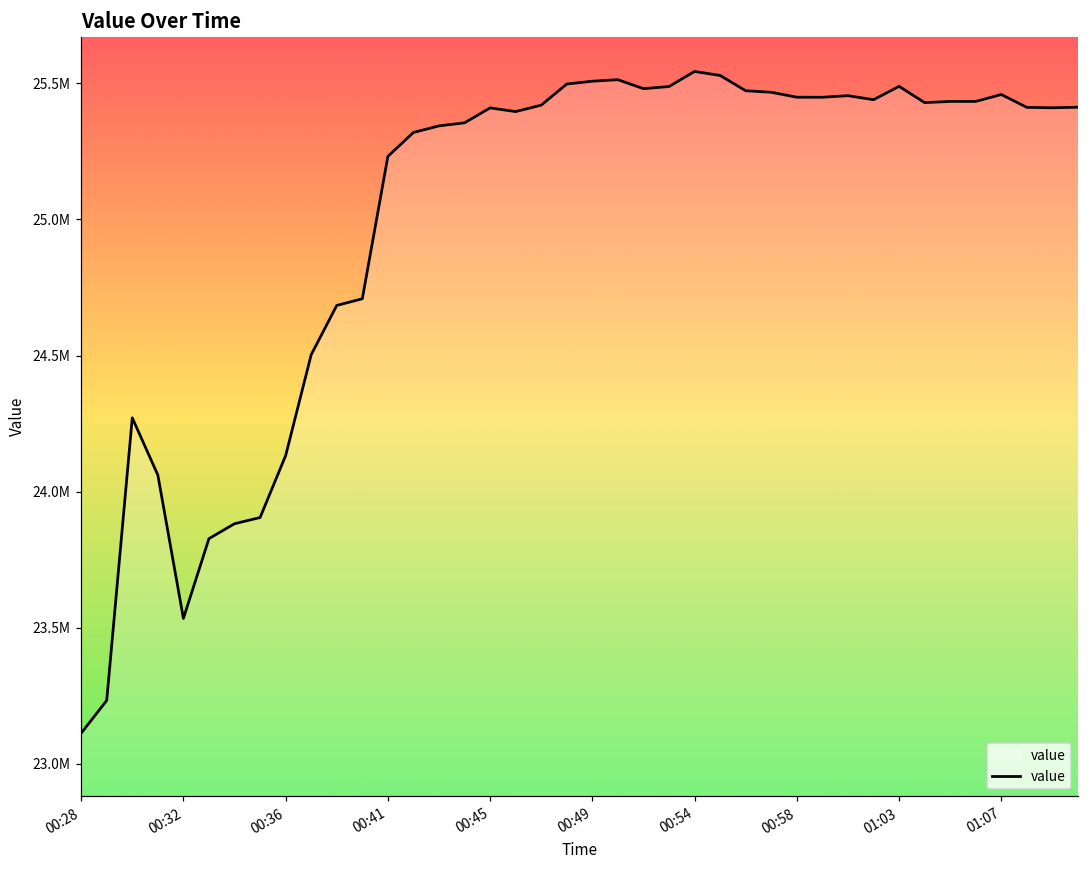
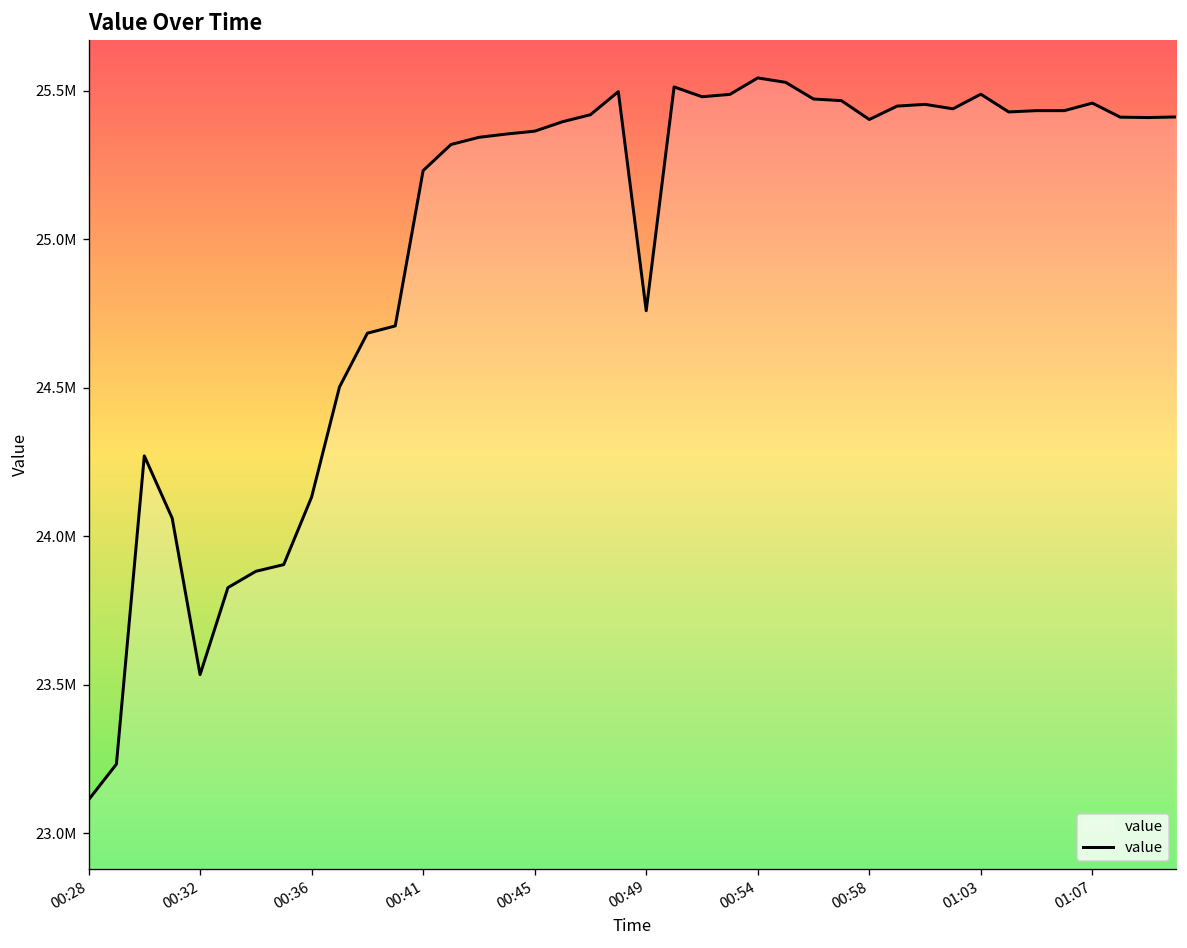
  {
    "00:28": 23110000,
    "00:32": 23530000,
    "00:36": 24130000,
    "00:41": 25230000,
-   "00:45": 25410000,
-   "00:49": 25510000,
+   "00:45": 25360000,
+   "00:49": 24760000,
    "00:54": 25540000,
-   "00:58": 25450000,
+   "00:58": 25400000,
    "01:03": 25490000,
    "01:07": 25460000
  }
